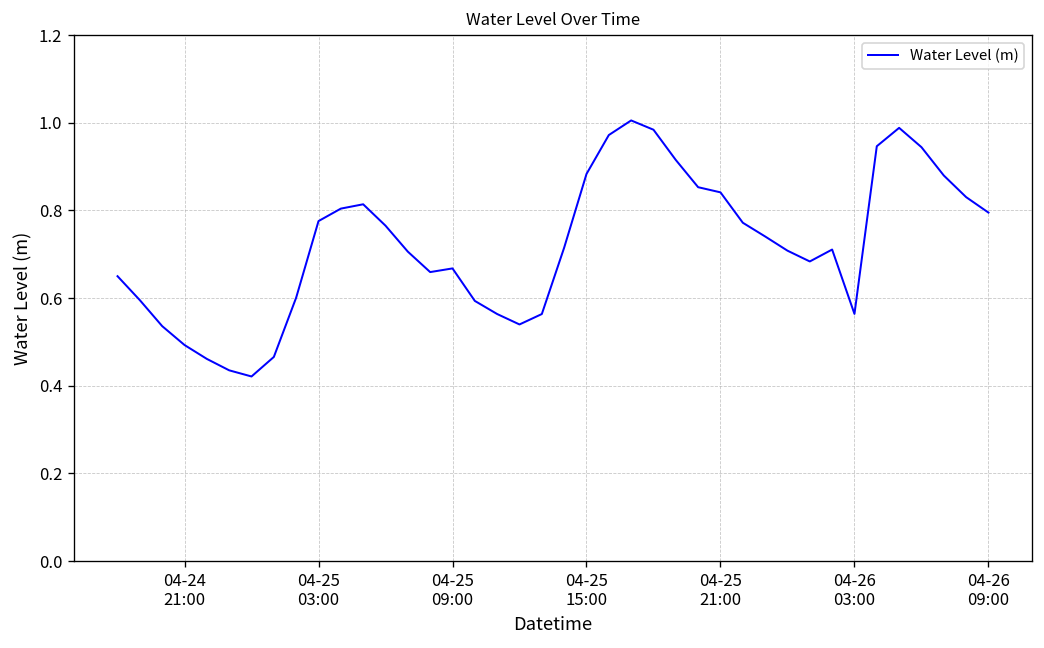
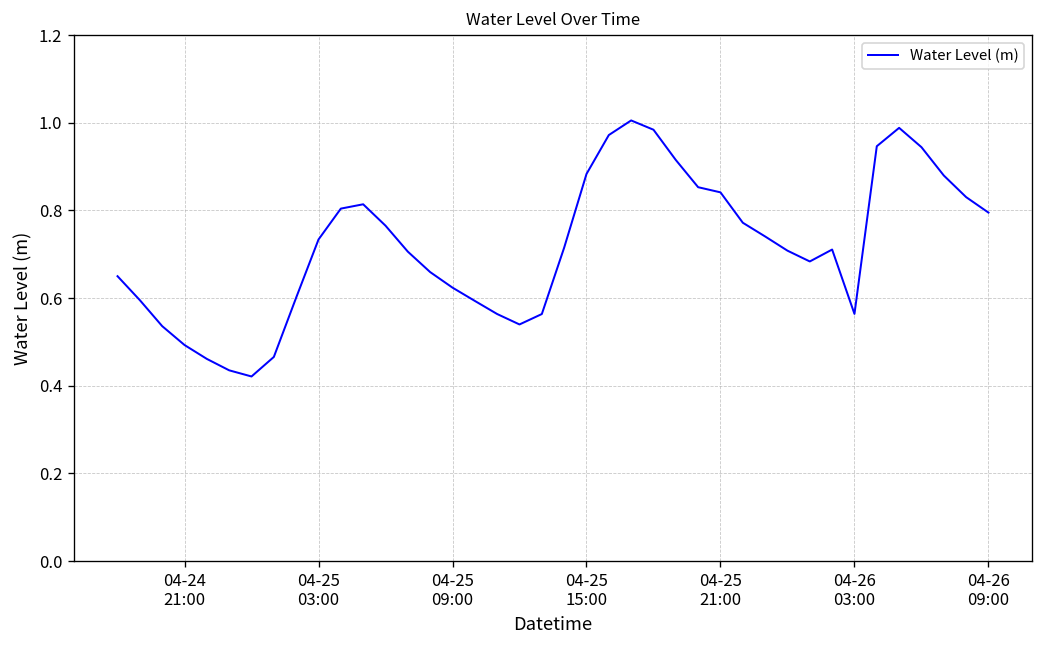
  {
    "04-24 21:00": 0.49,
-   "04-25 03:00": 0.78,
-   "04-25 09:00": 0.67,
+   "04-25 03:00": 0.73,
+   "04-25 09:00": 0.62,
    "04-25 15:00": 0.88,
    "04-25 21:00": 0.84,
    "04-26 03:00": 0.56,
    "04-26 09:00": 0.80
  }
